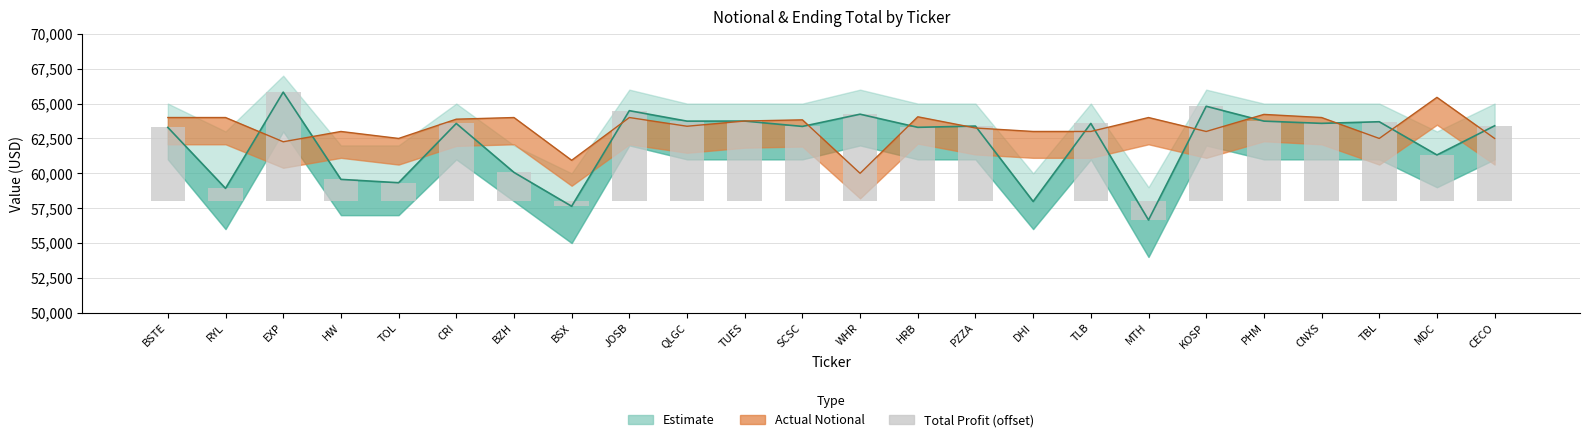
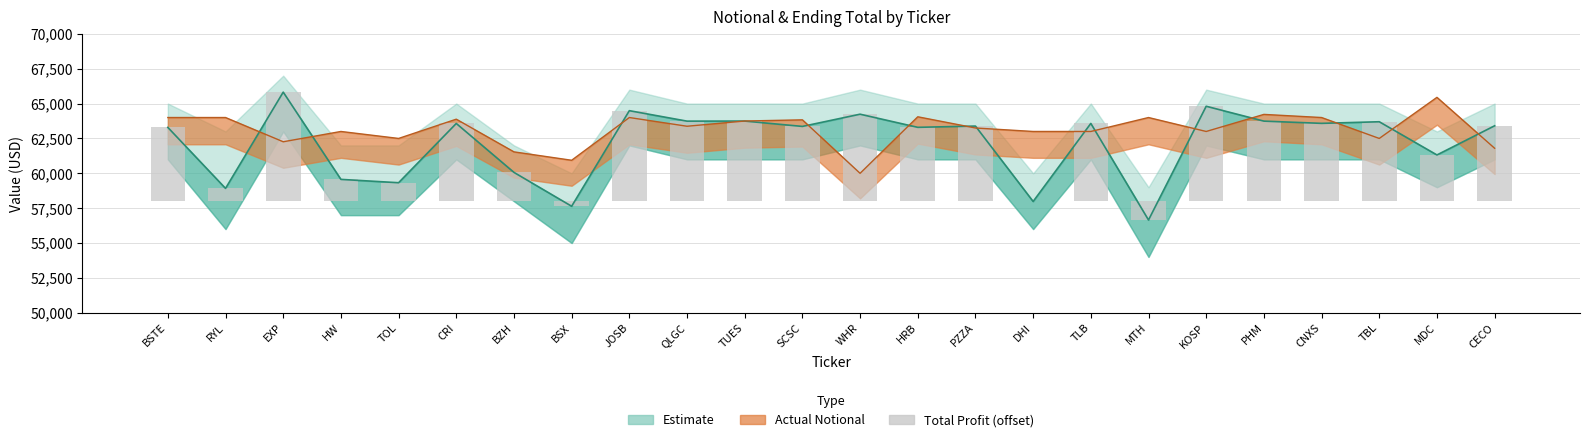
  {
    "Actual Notional": {
      "BSTE": "64,000",
      "RYL": "64,000",
      "EXP": "62,300",
      "HW": "63,000",
      "TOL": "62,500",
      "CRI": "63,900",
-     "BZH": "64,000",
+     "BZH": "61,500",
      "BSX": "60,900",
      "JOSB": "64,000",
      "QLGC": "63,400",
      "SCSC": "63,800",
      "WHR": "60,000",
      "HRB": "64,100",
      "DHI": "63,000",
      "TLB": "63,000",
      "MTH": "64,000",
      "KOSP": "63,000",
      "PHM": "64,200",
      "CNXS": "64,000",
      "TBL": "62,500",
      "MDC": "65,400",
-     "CECO": "62,500"
+     "CECO": "61,800"
    }
  }
